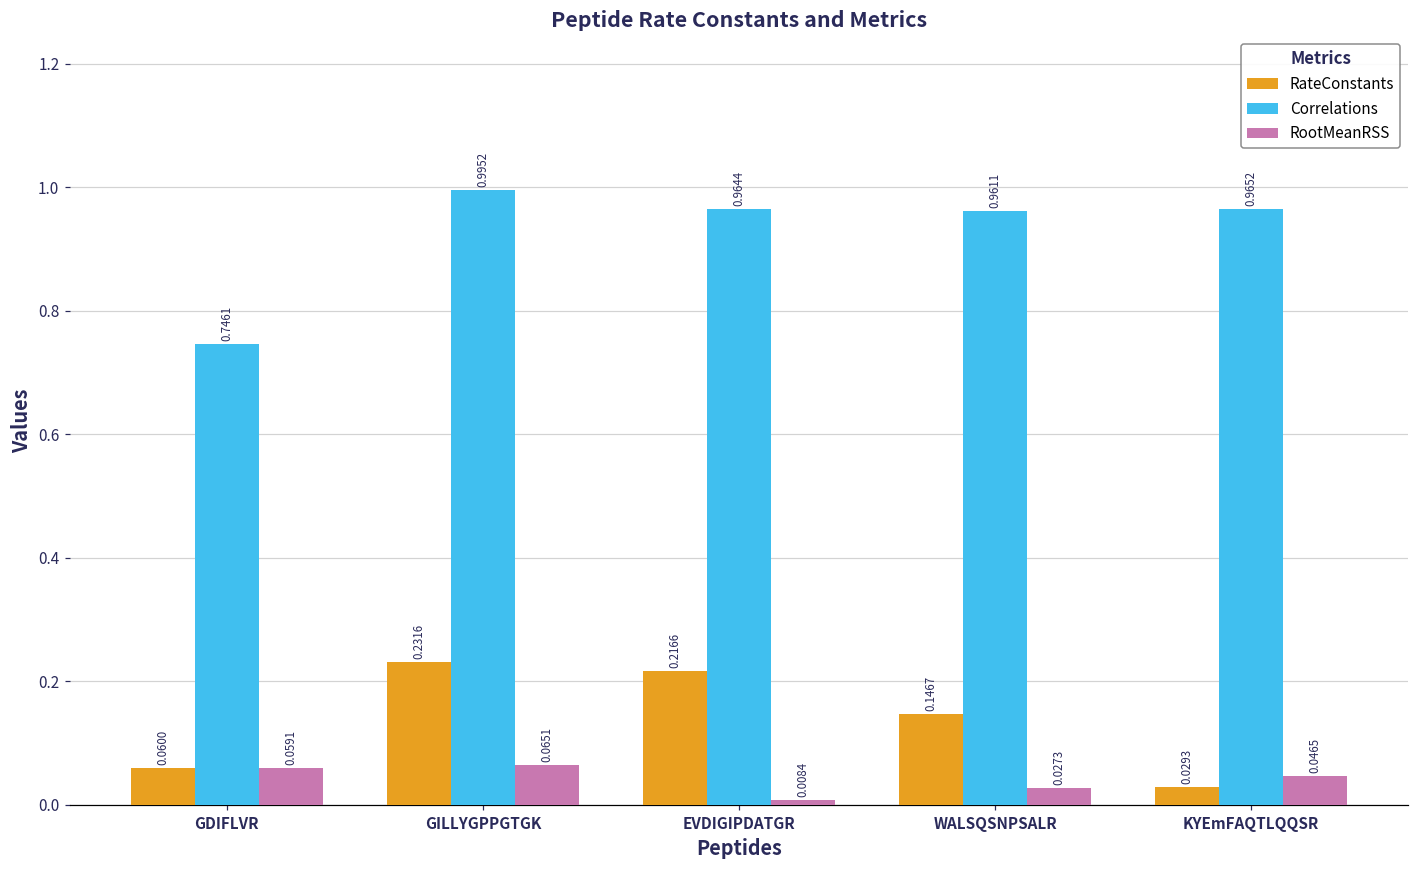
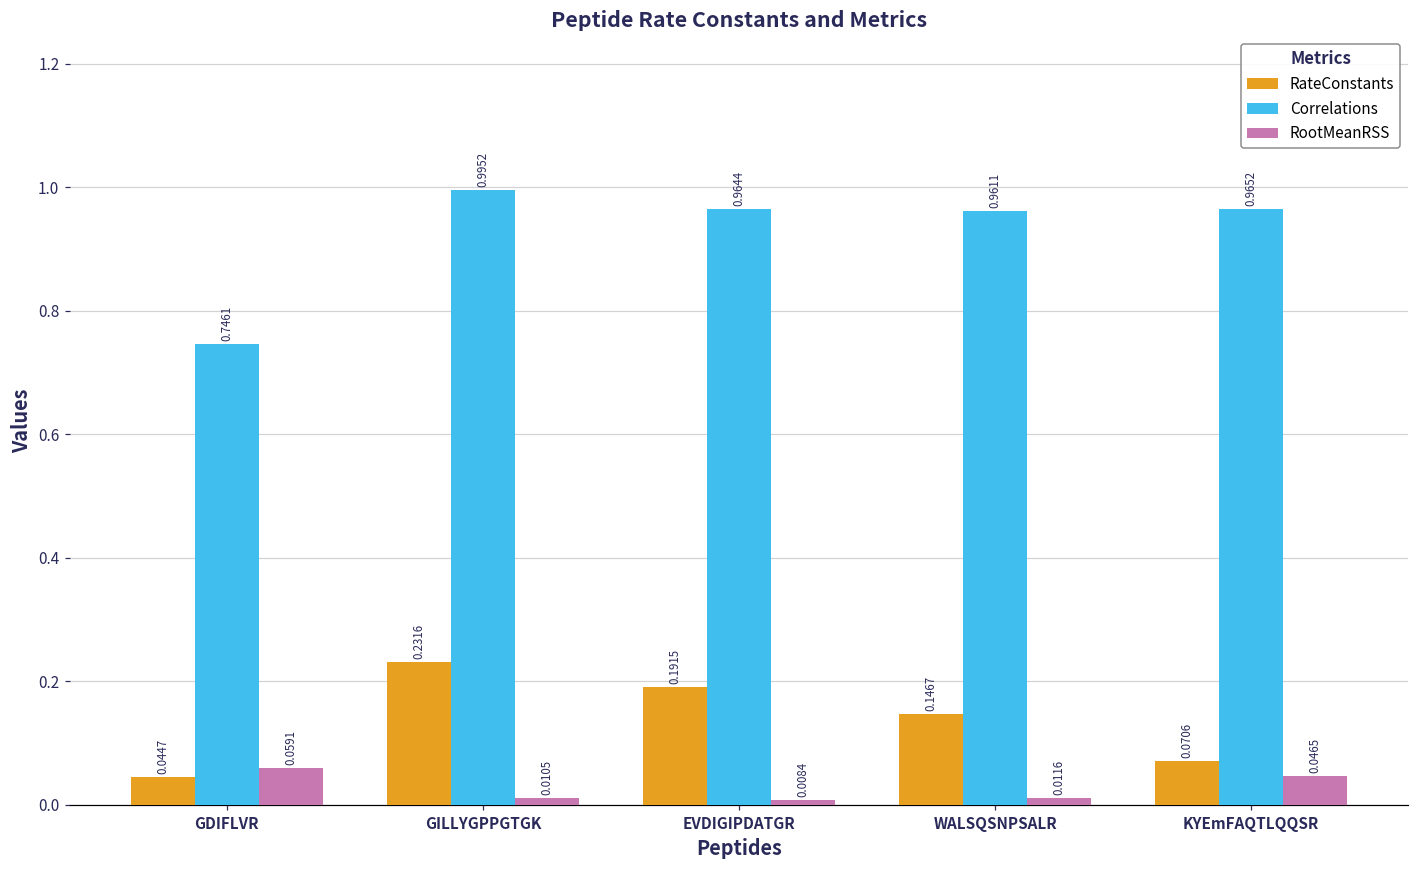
  {
    "RateConstants": {
-     "GDIFLVR": 0.0600,
+     "GDIFLVR": 0.0447,
      "GILLYGPPGTGK": 0.2316,
-     "EVDIGIPDATGR": 0.2166,
+     "EVDIGIPDATGR": 0.1915,
      "WALSQSNPSALR": 0.1467,
-     "KYEmFAQTLQQSR": 0.0293
+     "KYEmFAQTLQQSR": 0.0706
    },
    "Correlations": {
      "GDIFLVR": 0.7461,
      "GILLYGPPGTGK": 0.9952,
      "EVDIGIPDATGR": 0.9644,
      "WALSQSNPSALR": 0.9611,
      "KYEmFAQTLQQSR": 0.9652
    },
    "RootMeanRSS": {
      "GDIFLVR": 0.0591,
-     "GILLYGPPGTGK": 0.0651,
+     "GILLYGPPGTGK": 0.0105,
      "EVDIGIPDATGR": 0.0084,
-     "WALSQSNPSALR": 0.0273,
+     "WALSQSNPSALR": 0.0116,
      "KYEmFAQTLQQSR": 0.0465
    }
  }
